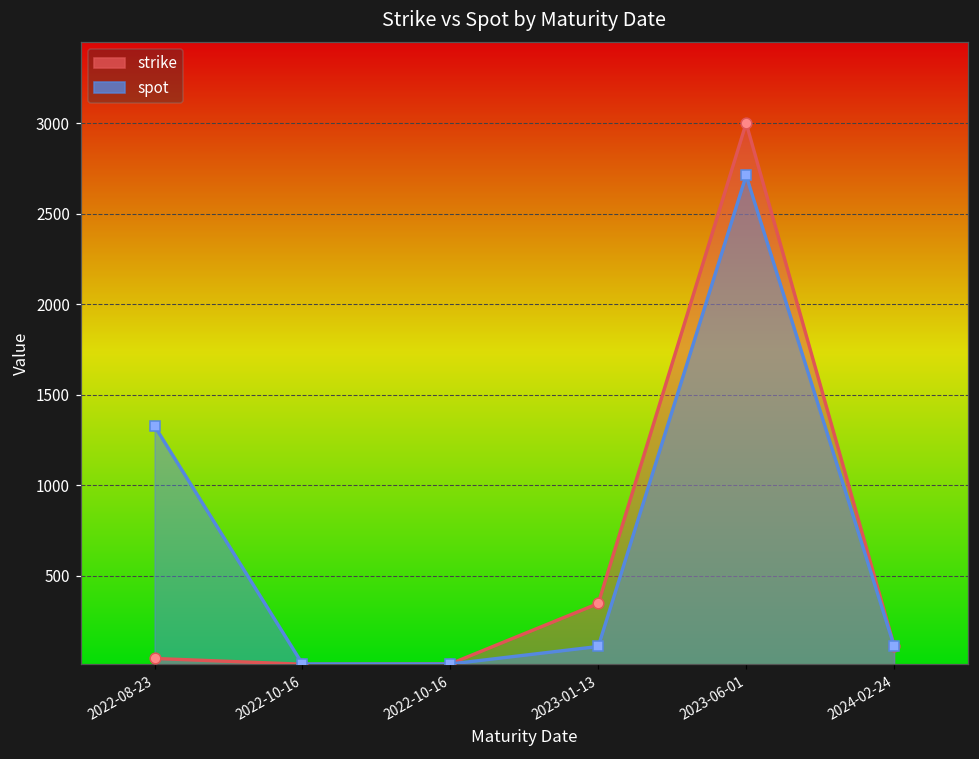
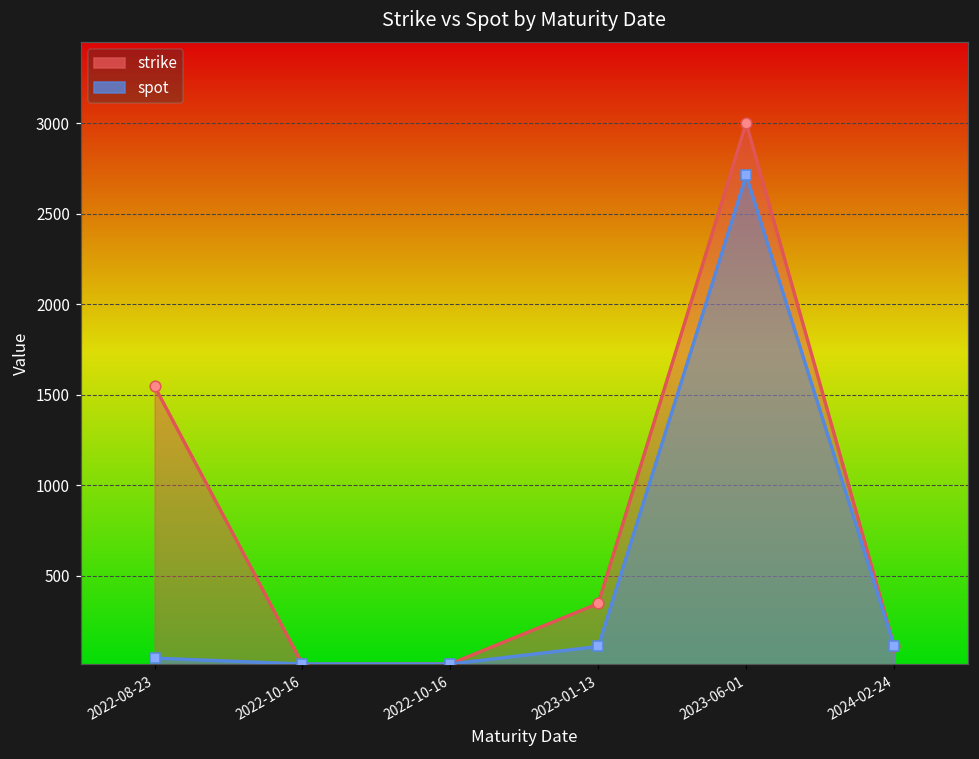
  {
    "strike": {
-     "2022-08-23": 40,
+     "2022-08-23": 1550,
      "2023-01-13": 350,
      "2023-06-01": 3000
    },
    "spot": {
-     "2022-08-23": 1330,
+     "2022-08-23": 40,
      "2023-01-13": 110,
      "2023-06-01": 2710
    }
  }
